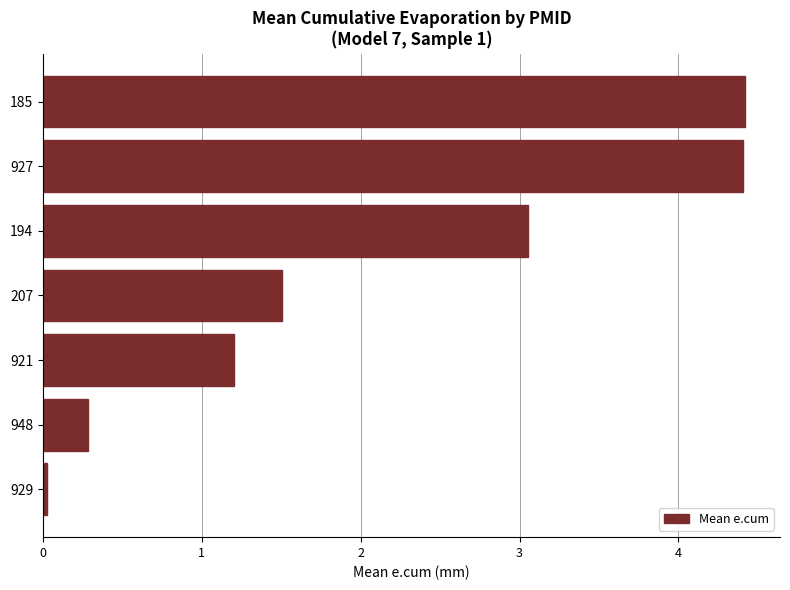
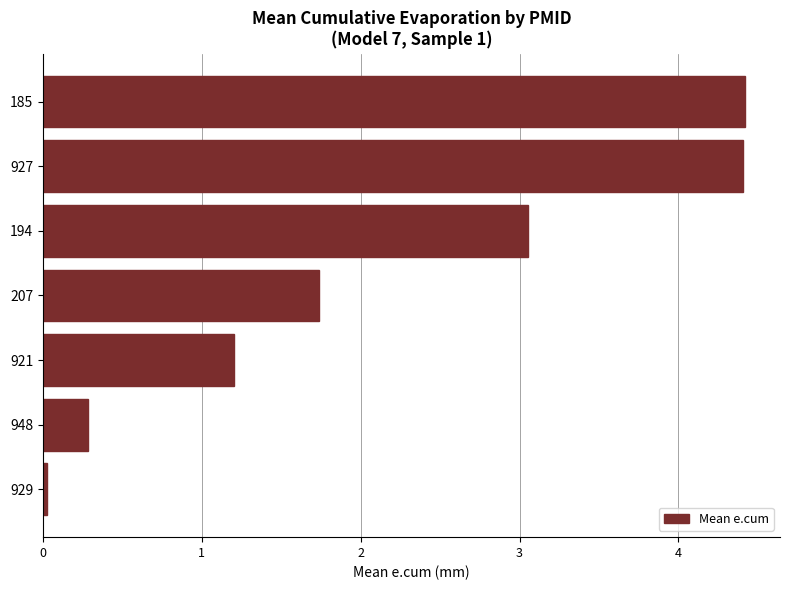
  {
    "185": 4.42,
    "927": 4.41,
    "194": 3.06,
-   "207": 1.50,
+   "207": 1.74,
    "921": 1.20,
    "948": 0.28,
    "929": 0.03
  }
